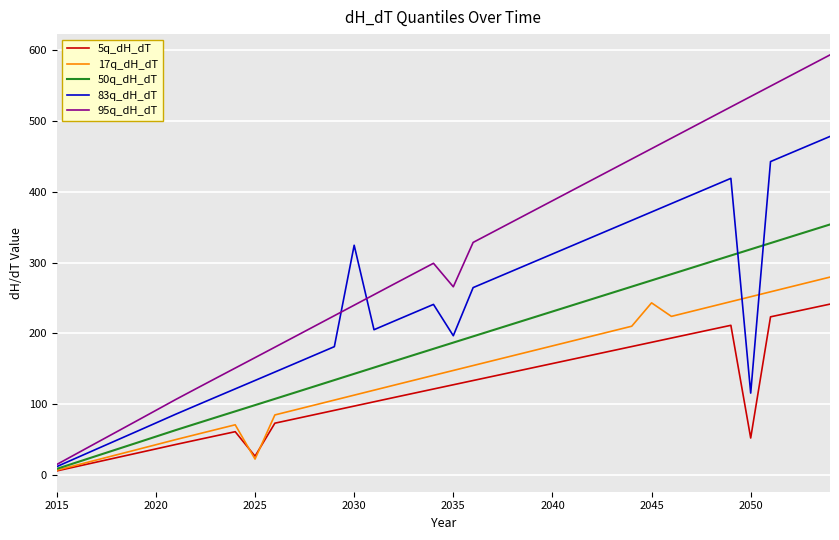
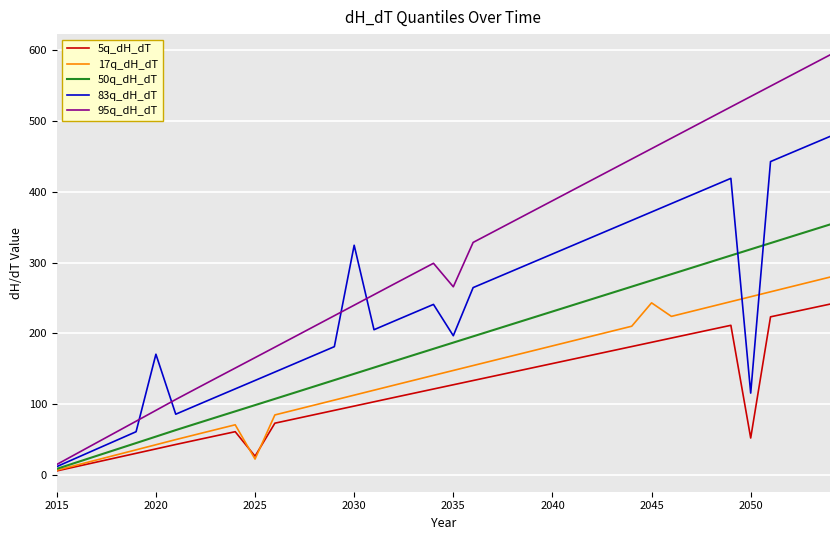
  {
    "5q_dH_dT": {
      "2020": 40,
      "2025": 30,
      "2030": 100,
      "2035": 130,
      "2040": 160,
      "2045": 190,
      "2050": 50
    },
    "17q_dH_dT": {
      "2020": 40,
      "2025": 20,
      "2030": 110,
      "2035": 150,
      "2040": 180,
      "2045": 240,
      "2050": 250
    },
    "50q_dH_dT": {
      "2020": 50,
      "2025": 100,
      "2030": 140,
      "2035": 190,
      "2040": 230,
      "2045": 270,
      "2050": 320
    },
    "83q_dH_dT": {
-     "2020": 70,
+     "2020": 170,
      "2025": 130,
      "2030": 320,
      "2035": 200,
      "2040": 310,
      "2045": 370,
      "2050": 120
    },
    "95q_dH_dT": {
      "2020": 90,
      "2025": 170,
      "2030": 240,
      "2035": 270,
      "2040": 390,
      "2045": 460,
      "2050": 530
    }
  }
